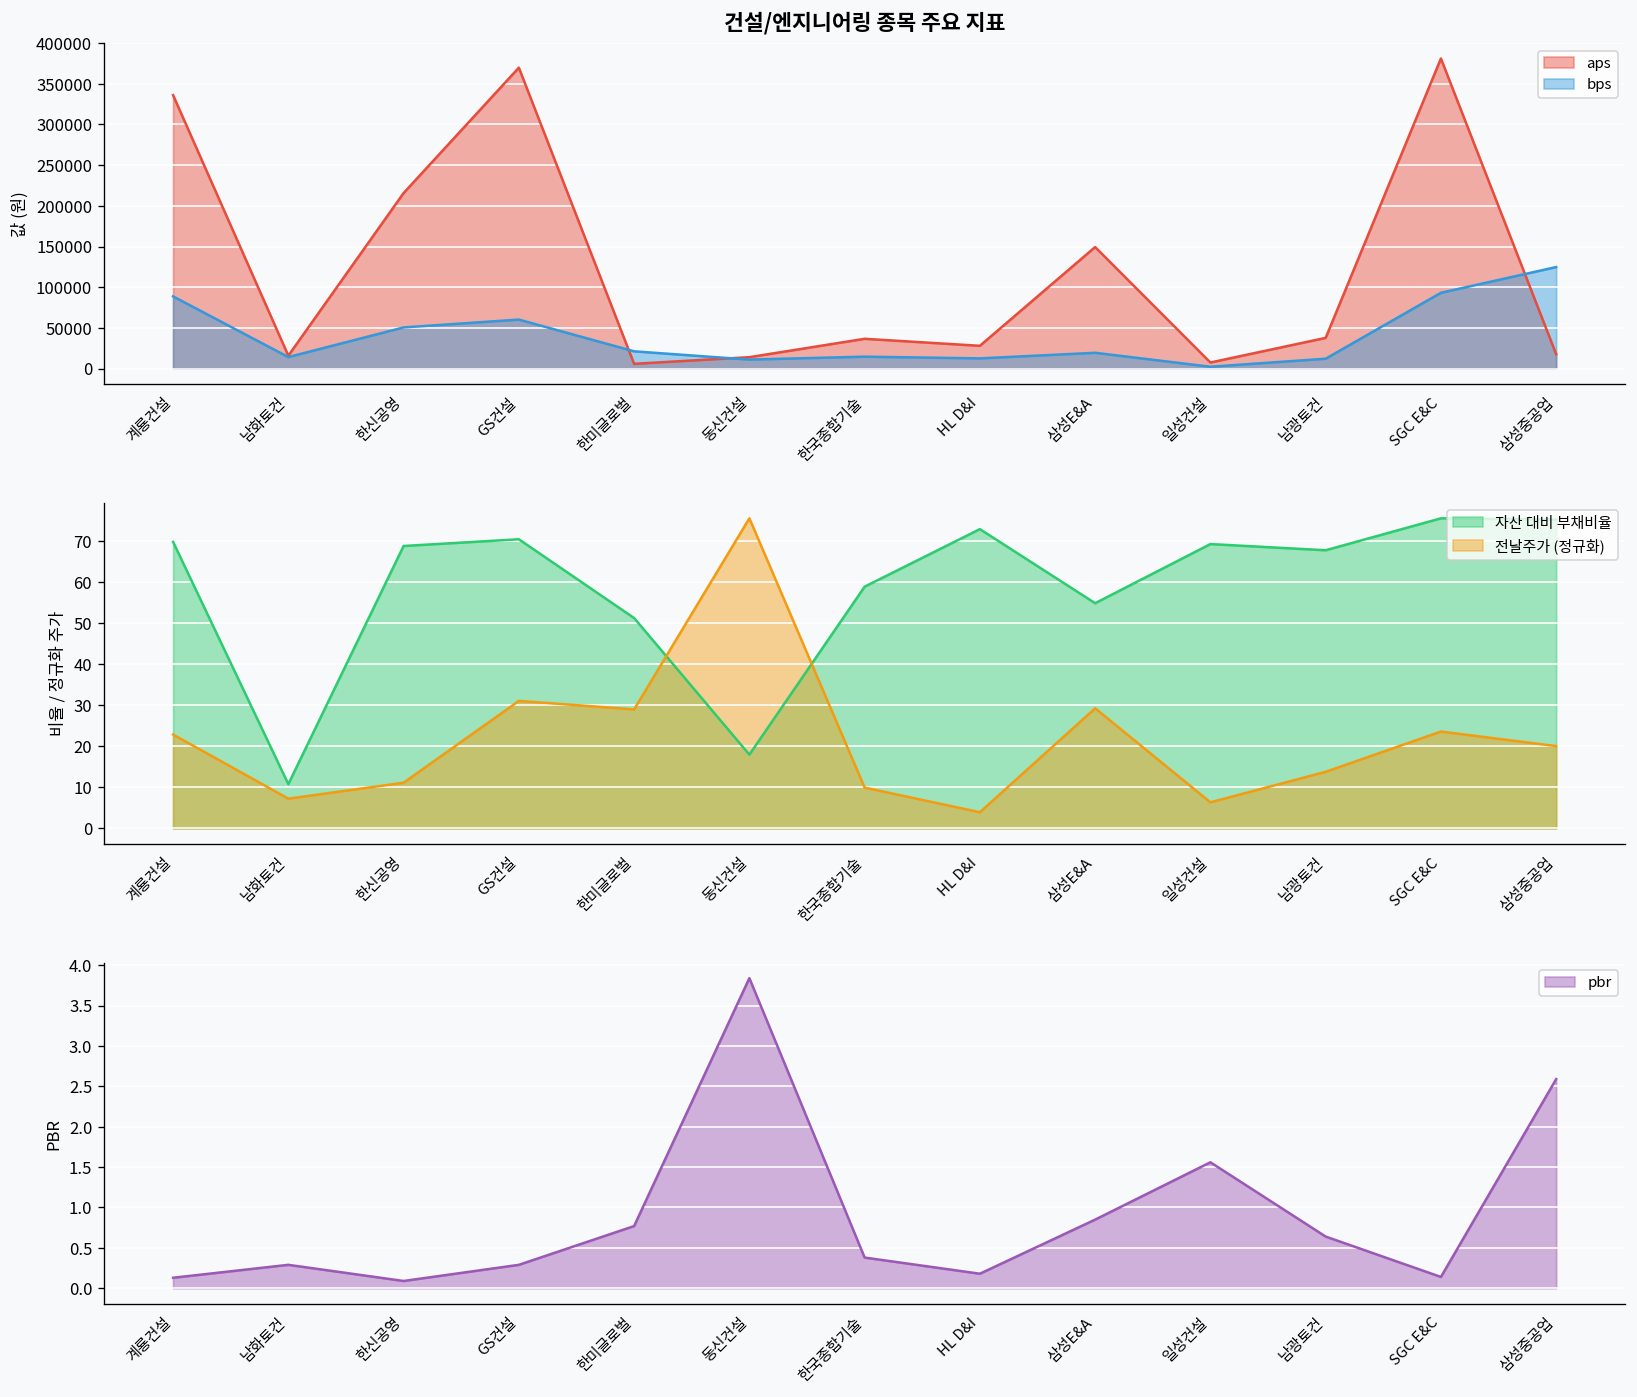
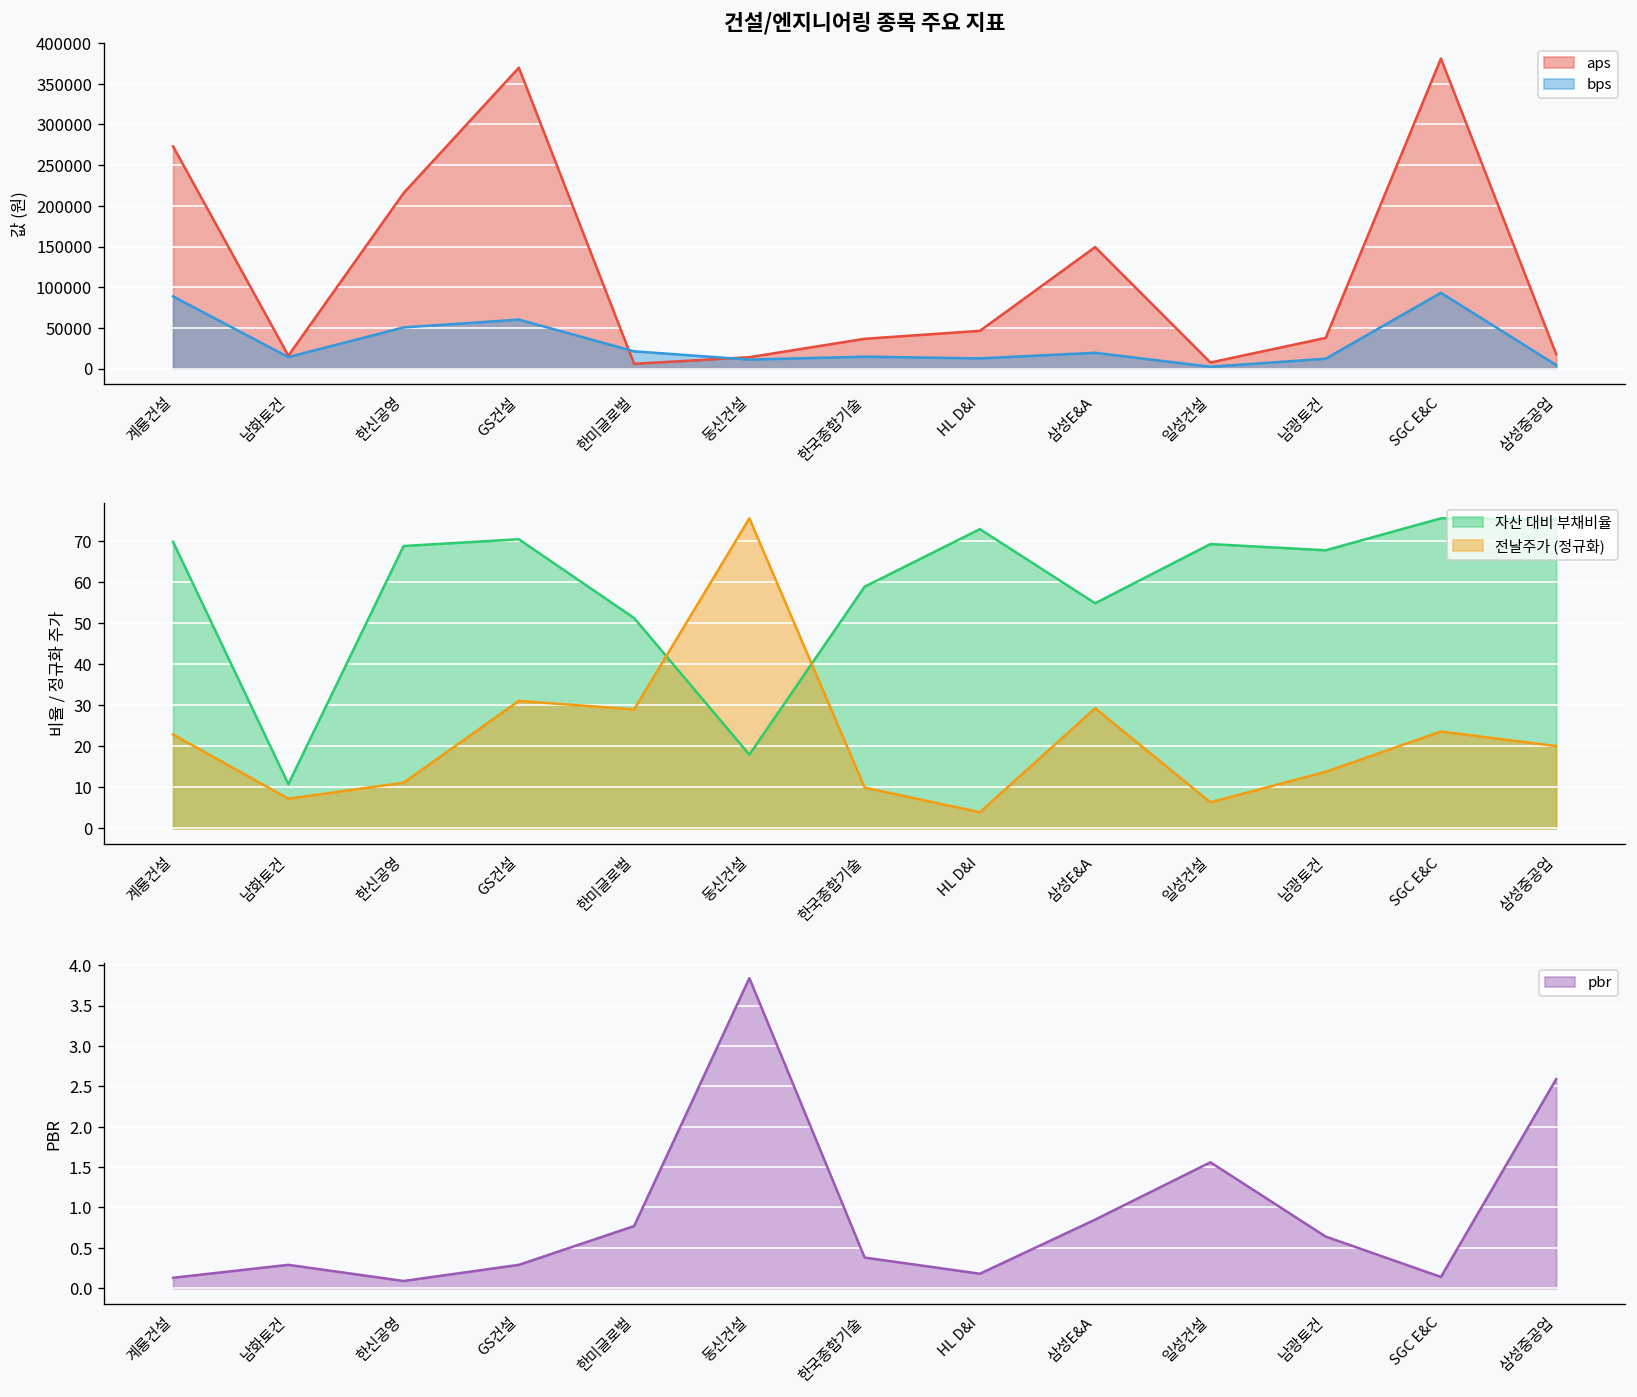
  {
    "건설/엔지니어링 종목 주요 지표": {
      "aps": {
-       "계룡건설": 340000,
+       "계룡건설": 270000,
        "한신공영": 220000,
        "GS건설": 370000,
        "한미글로벌": 10000,
        "한국종합기술": 40000,
-       "HL D&I": 30000,
+       "HL D&I": 50000,
        "삼성E&A": 150000,
        "일성건설": 10000,
        "남광토건": 40000,
        "SGC E&C": 380000,
        "삼성중공업": 20000
      },
      "bps": {
        "계룡건설": 90000,
        "한신공영": 50000,
        "GS건설": 60000,
        "한미글로벌": 20000,
        "한국종합기술": 10000,
        "HL D&I": 10000,
        "삼성E&A": 20000,
        "일성건설": 0,
        "남광토건": 10000,
        "SGC E&C": 90000,
-       "삼성중공업": 120000
+       "삼성중공업": 0
      }
    }
  }
